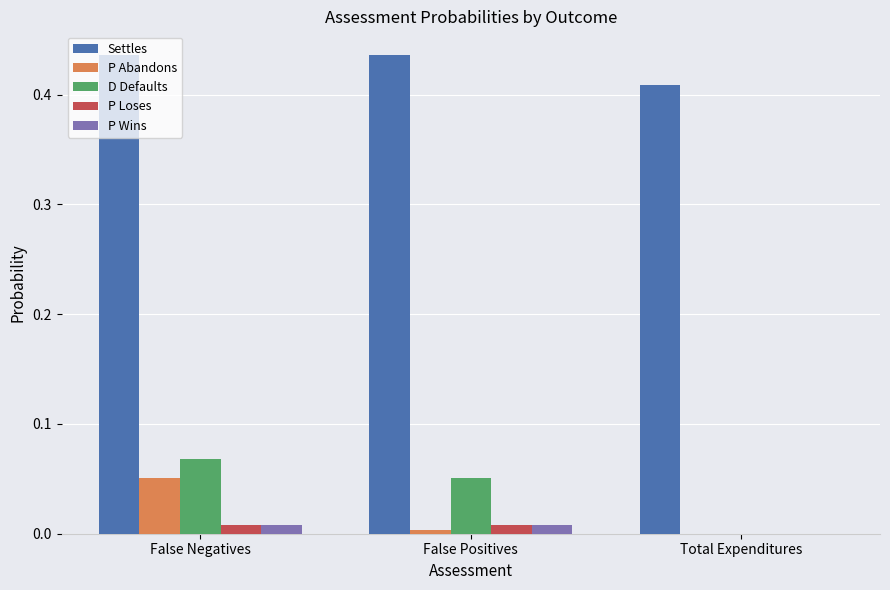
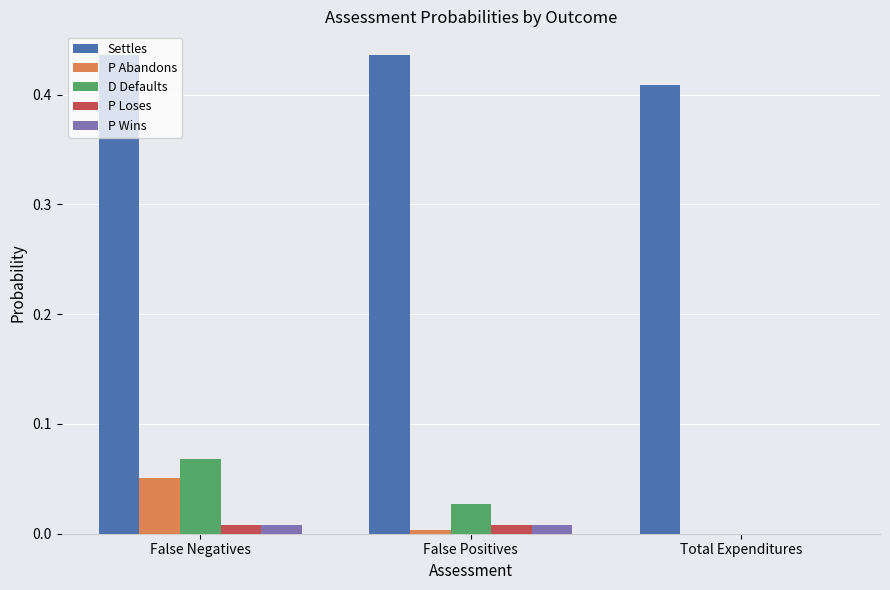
  {
    "D Defaults": {
      "False Negatives": 0.068,
-     "False Positives": 0.051,
+     "False Positives": 0.027,
      "Total Expenditures": 0.000
    }
  }
